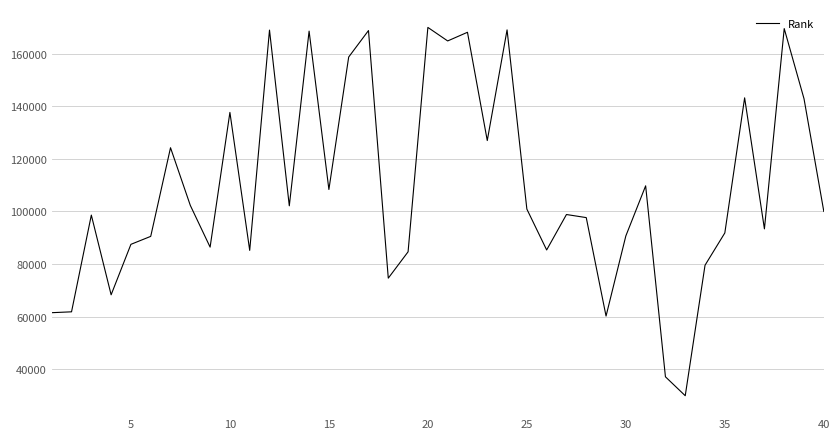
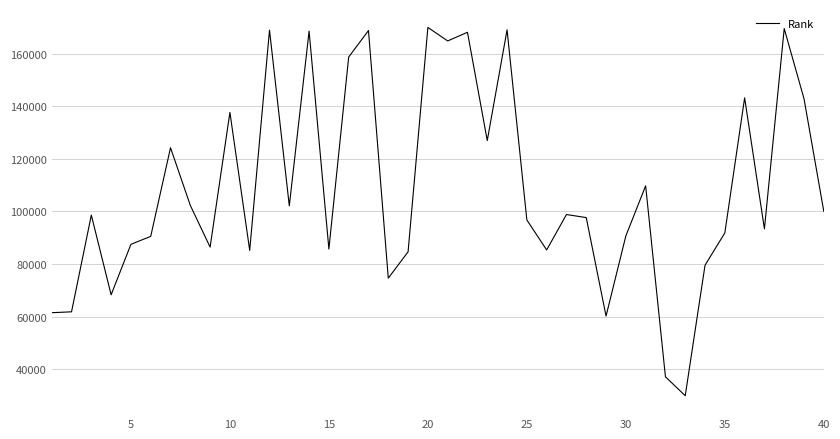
  {
    "5": 87000,
    "10": 138000,
-   "15": 108000,
+   "15": 86000,
    "20": 170000,
-   "25": 101000,
+   "25": 97000,
    "30": 91000,
    "35": 92000,
    "40": 100000
  }
